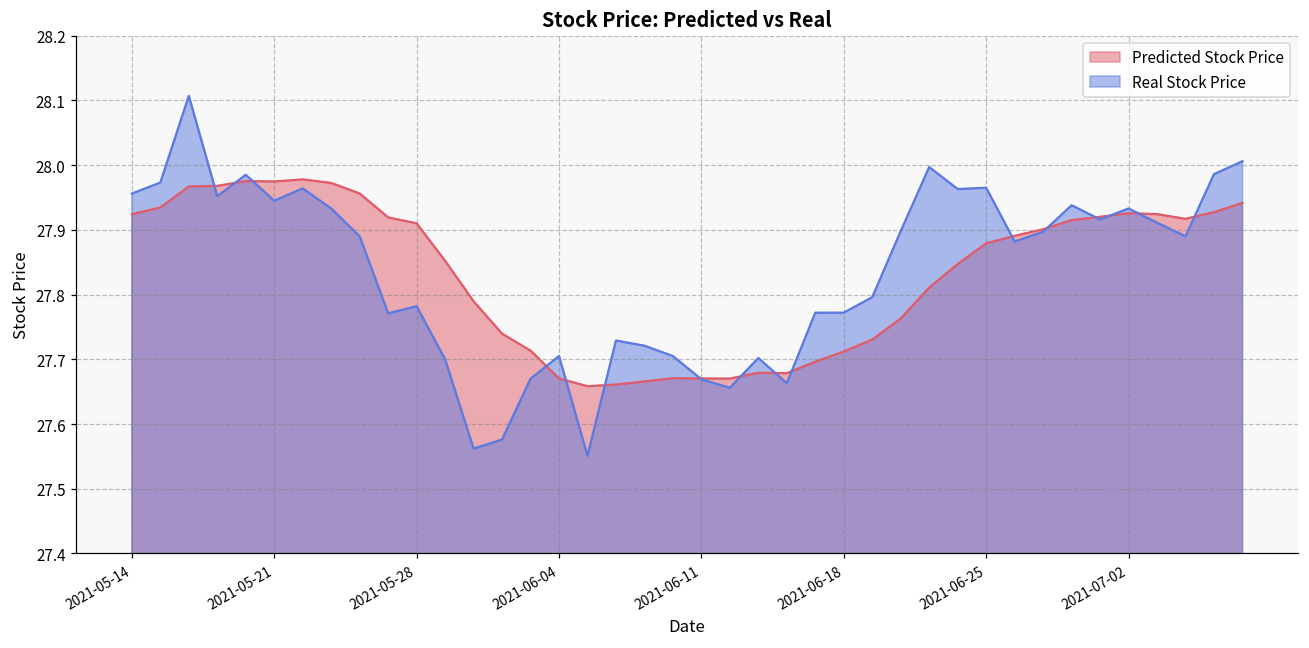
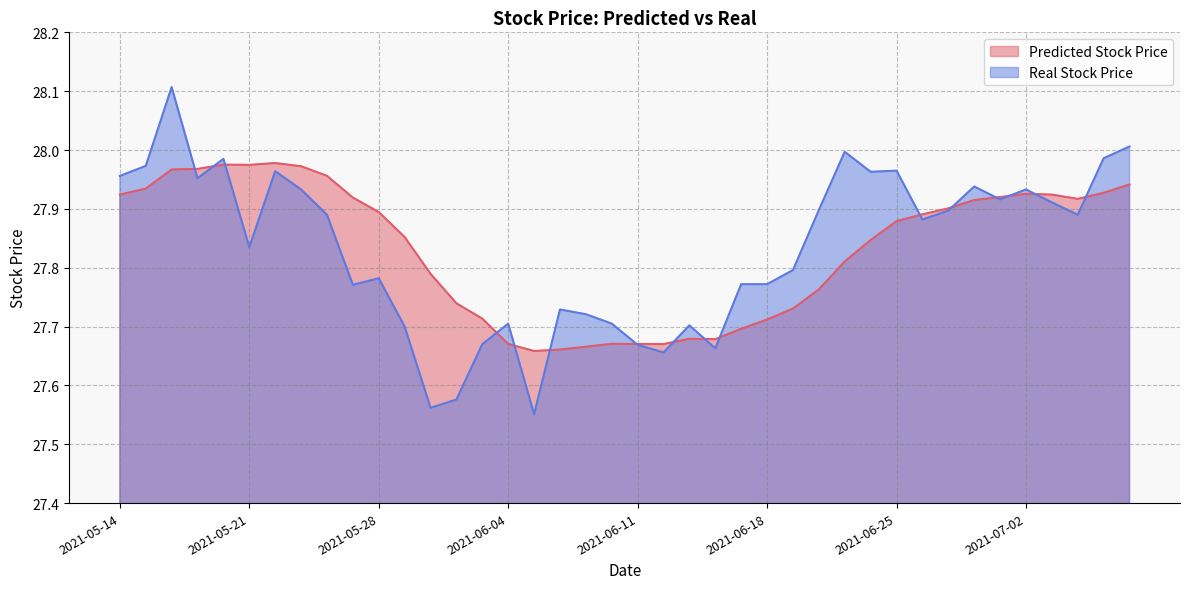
  {
    "Predicted Stock Price": {
      "2021-05-14": 27.92,
      "2021-05-21": 27.97,
-     "2021-05-28": 27.91,
+     "2021-05-28": 27.89,
      "2021-06-04": 27.67,
      "2021-06-18": 27.71,
      "2021-06-25": 27.88,
      "2021-07-02": 27.93
    },
    "Real Stock Price": {
      "2021-05-14": 27.96,
-     "2021-05-21": 27.95,
+     "2021-05-21": 27.84,
      "2021-05-28": 27.78,
      "2021-06-04": 27.71,
      "2021-06-18": 27.77,
      "2021-06-25": 27.97,
      "2021-07-02": 27.93
    }
  }
